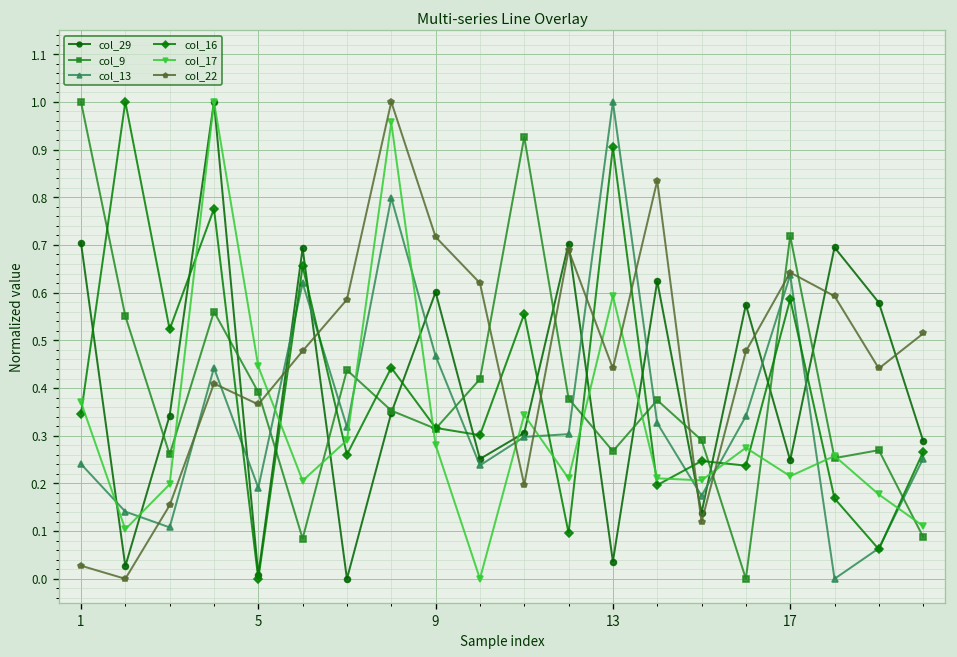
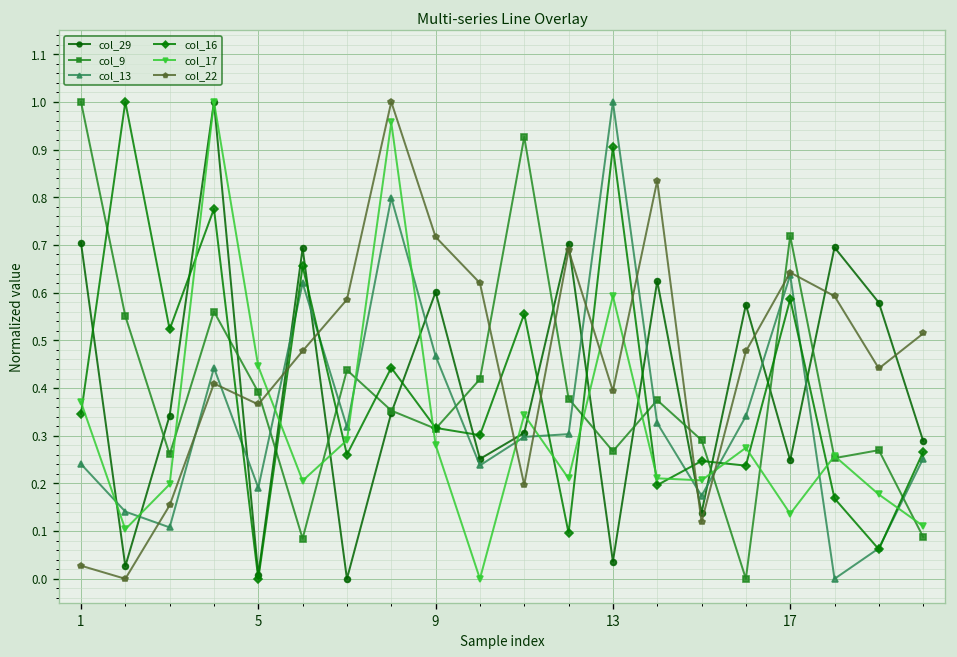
  {
    "col_17": {
      "1": 0.37,
      "5": 0.45,
      "9": 0.28,
      "13": 0.59,
-     "17": 0.22
+     "17": 0.14
    },
    "col_22": {
      "1": 0.03,
      "5": 0.37,
      "9": 0.72,
-     "13": 0.44
+     "13": 0.39
    }
  }
